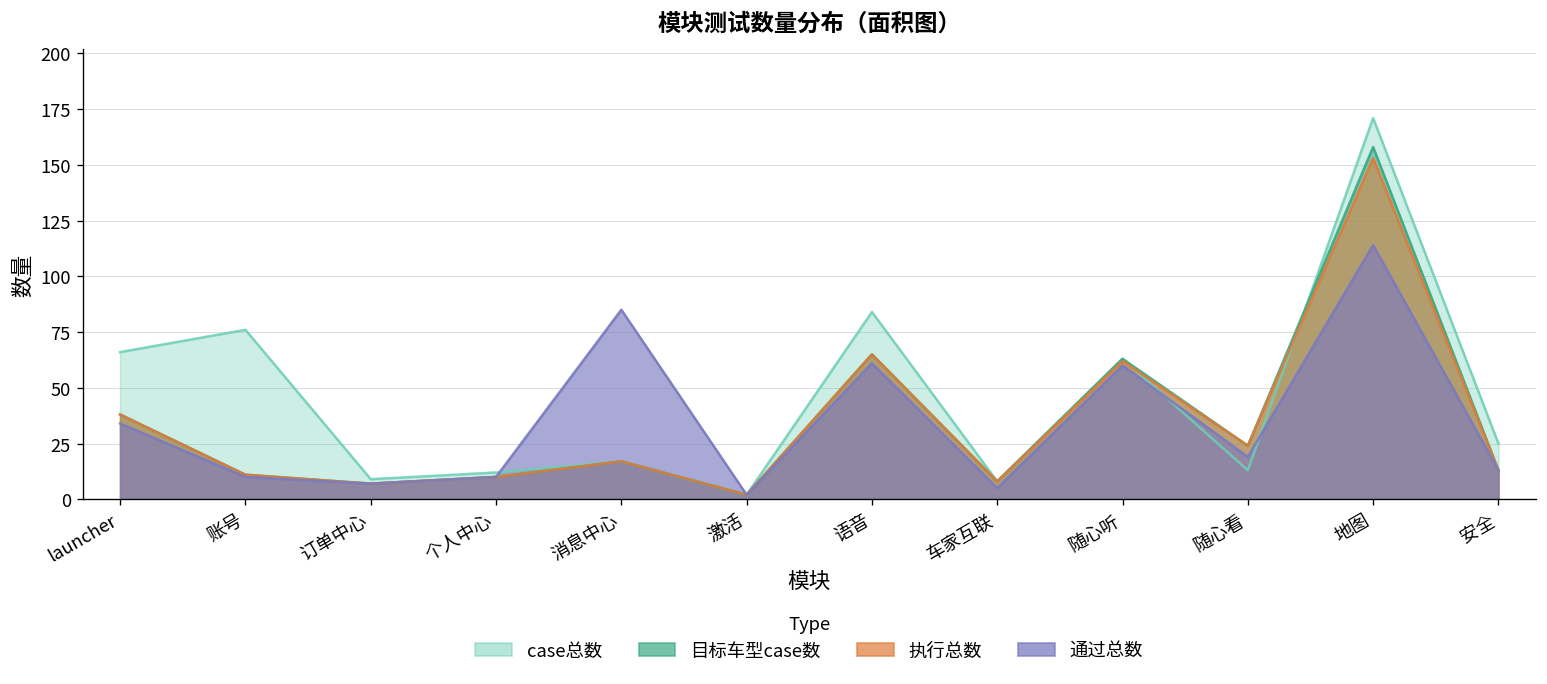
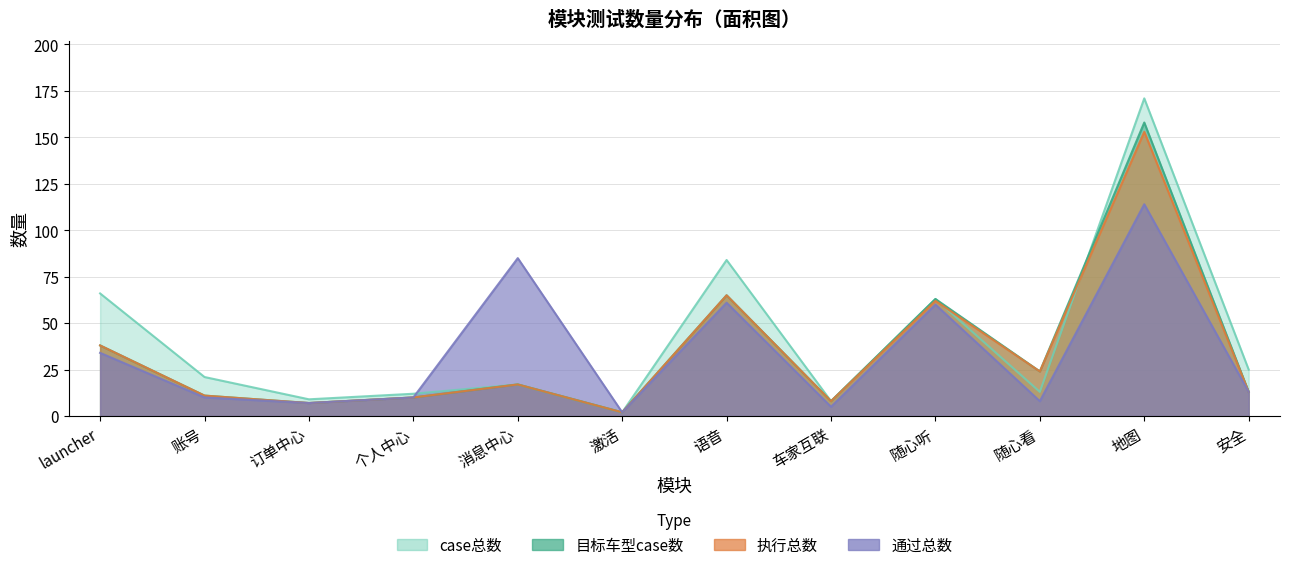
  {
    "case总数": {
      "launcher": 66,
-     "账号": 76,
+     "账号": 21,
      "订单中心": 9,
      "个人中心": 12,
      "语音": 84,
      "随心看": 13,
      "地图": 171,
      "安全": 25
    },
    "目标车型case数": {
      "地图": 158
    },
    "执行总数": {
      "地图": 153
    },
    "通过总数": {
      "launcher": 34,
      "消息中心": 85,
      "语音": 61,
      "车家互联": 5,
      "随心听": 60,
-     "随心看": 19,
+     "随心看": 8,
      "地图": 114
    }
  }
